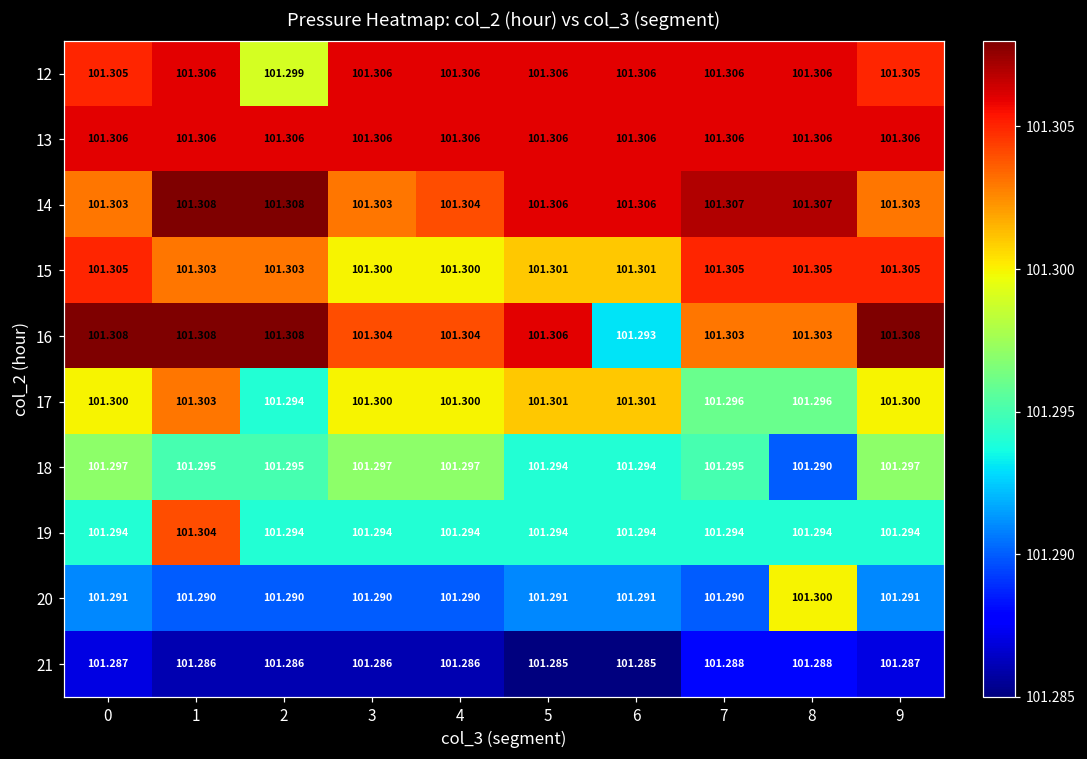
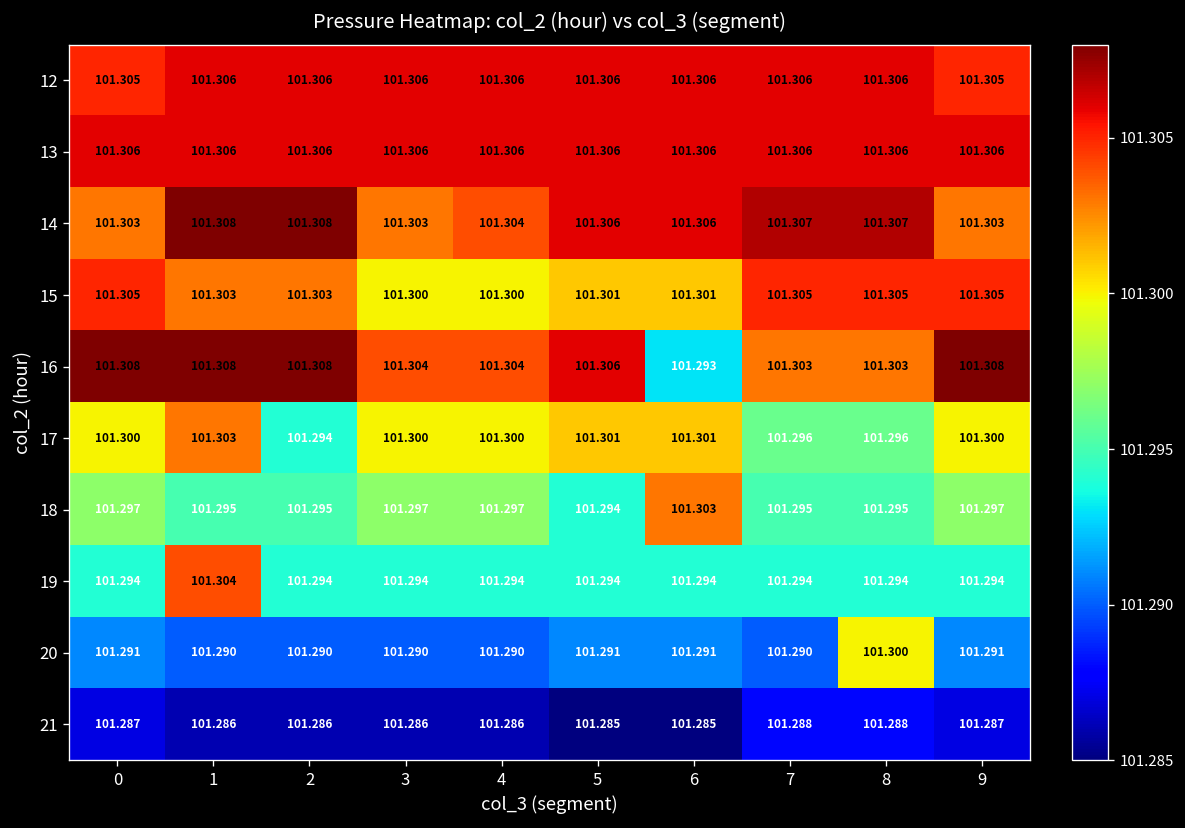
  {
    "12": {
      "0": 101.305,
      "1": 101.306,
-     "2": 101.299,
+     "2": 101.306,
      "3": 101.306,
      "4": 101.306,
      "5": 101.306,
      "6": 101.306,
      "7": 101.306,
      "8": 101.306,
      "9": 101.305
    },
    "13": {
      "0": 101.306,
      "1": 101.306,
      "2": 101.306,
      "3": 101.306,
      "4": 101.306,
      "5": 101.306,
      "6": 101.306,
      "7": 101.306,
      "8": 101.306,
      "9": 101.306
    },
    "14": {
      "0": 101.303,
      "1": 101.308,
      "2": 101.308,
      "3": 101.303,
      "4": 101.304,
      "5": 101.306,
      "6": 101.306,
      "7": 101.307,
      "8": 101.307,
      "9": 101.303
    },
    "15": {
      "0": 101.305,
      "1": 101.303,
      "2": 101.303,
      "3": 101.300,
      "4": 101.300,
      "5": 101.301,
      "6": 101.301,
      "7": 101.305,
      "8": 101.305,
      "9": 101.305
    },
    "16": {
      "0": 101.308,
      "1": 101.308,
      "2": 101.308,
      "3": 101.304,
      "4": 101.304,
      "5": 101.306,
      "6": 101.293,
      "7": 101.303,
      "8": 101.303,
      "9": 101.308
    },
    "17": {
      "0": 101.300,
      "1": 101.303,
      "2": 101.294,
      "3": 101.300,
      "4": 101.300,
      "5": 101.301,
      "6": 101.301,
      "7": 101.296,
      "8": 101.296,
      "9": 101.300
    },
    "18": {
      "0": 101.297,
      "1": 101.295,
      "2": 101.295,
      "3": 101.297,
      "4": 101.297,
      "5": 101.294,
-     "6": 101.294,
+     "6": 101.303,
      "7": 101.295,
-     "8": 101.290,
+     "8": 101.295,
      "9": 101.297
    },
    "19": {
      "0": 101.294,
      "1": 101.304,
      "2": 101.294,
      "3": 101.294,
      "4": 101.294,
      "5": 101.294,
      "6": 101.294,
      "7": 101.294,
      "8": 101.294,
      "9": 101.294
    },
    "20": {
      "0": 101.291,
      "1": 101.290,
      "2": 101.290,
      "3": 101.290,
      "4": 101.290,
      "5": 101.291,
      "6": 101.291,
      "7": 101.290,
      "8": 101.300,
      "9": 101.291
    },
    "21": {
      "0": 101.287,
      "1": 101.286,
      "2": 101.286,
      "3": 101.286,
      "4": 101.286,
      "5": 101.285,
      "6": 101.285,
      "7": 101.288,
      "8": 101.288,
      "9": 101.287
    }
  }
